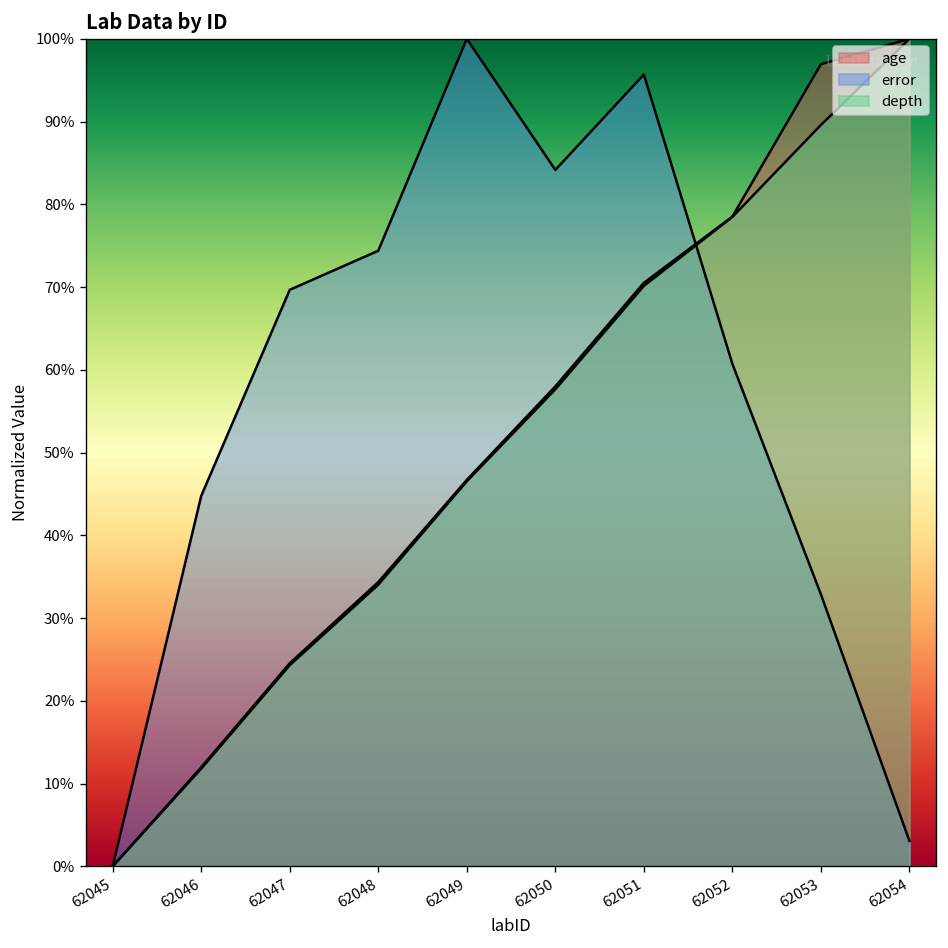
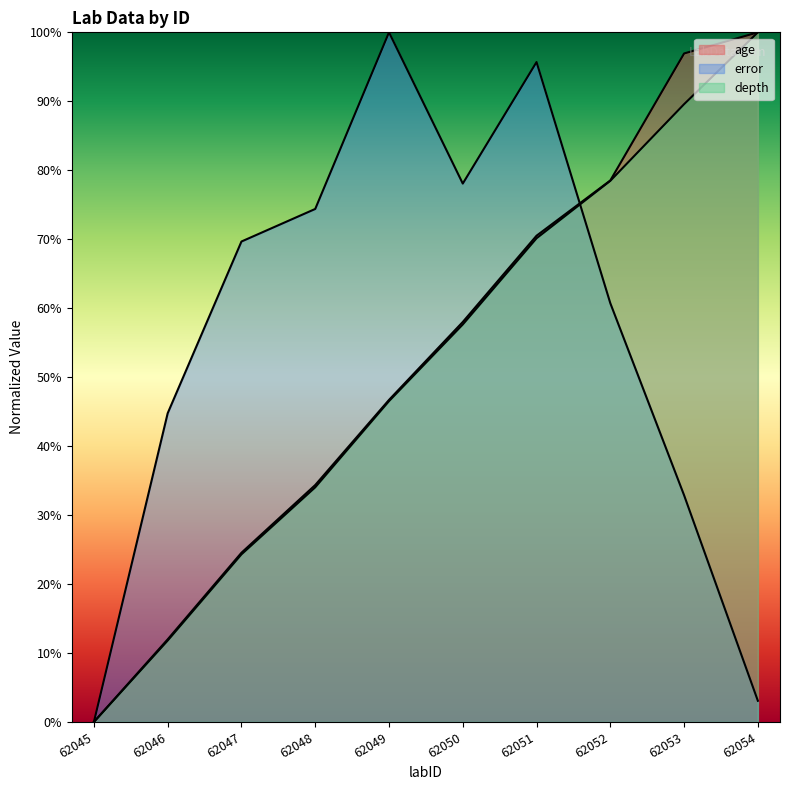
  {
    "age": {
      "62051": "71%",
      "62053": "97%"
    },
    "error": {
      "62046": "45%",
      "62047": "70%",
      "62048": "74%",
      "62049": "100%",
-     "62050": "84%",
+     "62050": "78%",
      "62051": "96%",
      "62052": "61%",
      "62053": "33%",
      "62054": "3%"
    },
    "depth": {
      "62051": "70%",
      "62053": "90%"
    }
  }
